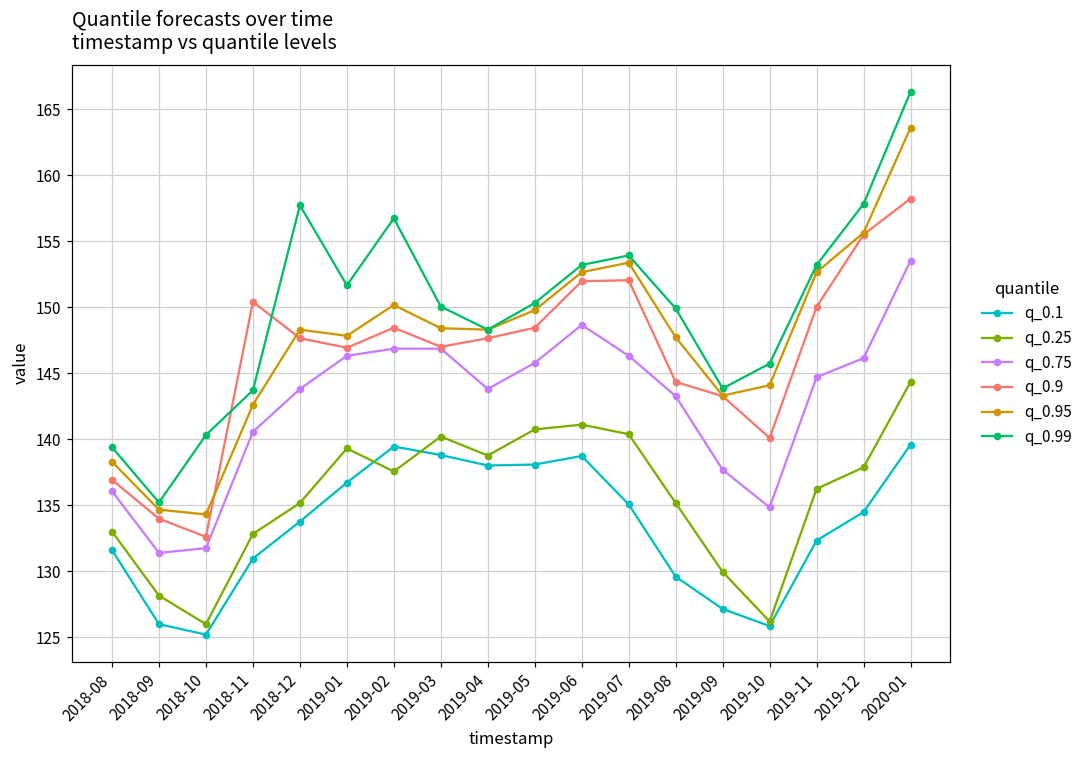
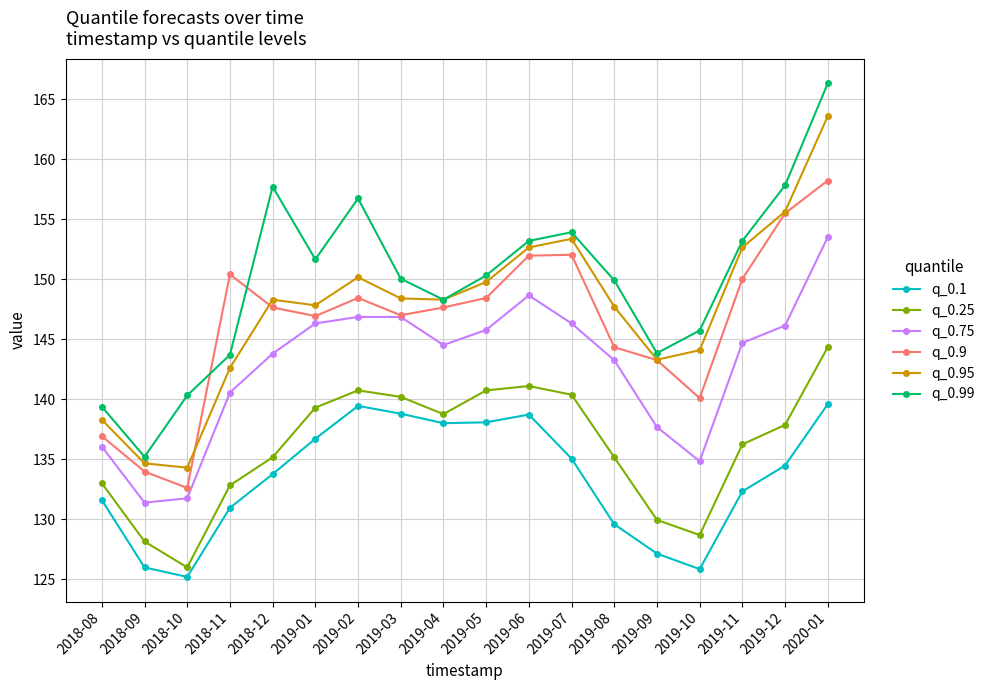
  {
    "q_0.1": {
      "2018-08": 131.6,
      "2018-09": 126.0,
      "2018-10": 125.2,
      "2018-11": 131.0,
      "2018-12": 133.8,
      "2019-01": 136.7,
      "2019-02": 139.5,
      "2019-03": 138.8,
      "2019-04": 138.0,
      "2019-05": 138.1,
      "2019-06": 138.7,
      "2019-07": 135.1,
      "2019-08": 129.6,
      "2019-09": 127.1,
      "2019-10": 125.8,
      "2019-11": 132.3,
      "2019-12": 134.5,
      "2020-01": 139.6
    },
    "q_0.25": {
      "2018-08": 133.0,
      "2018-09": 128.1,
      "2018-10": 126.0,
      "2018-11": 132.8,
      "2018-12": 135.2,
      "2019-01": 139.3,
-     "2019-02": 137.6,
+     "2019-02": 140.7,
      "2019-03": 140.2,
      "2019-04": 138.8,
      "2019-05": 140.7,
      "2019-06": 141.1,
      "2019-07": 140.4,
      "2019-08": 135.2,
      "2019-09": 129.9,
-     "2019-10": 126.2,
+     "2019-10": 128.7,
      "2019-11": 136.2,
      "2019-12": 137.9,
      "2020-01": 144.3
    },
    "q_0.75": {
      "2018-08": 136.1,
      "2018-09": 131.4,
      "2018-10": 131.7,
      "2018-11": 140.6,
      "2018-12": 143.8,
      "2019-01": 146.3,
      "2019-02": 146.9,
-     "2019-04": 143.8,
+     "2019-04": 144.5,
      "2019-05": 145.8,
      "2019-06": 148.7,
      "2019-07": 146.3,
      "2019-08": 143.3,
      "2019-09": 137.7,
      "2019-10": 134.8,
      "2019-11": 144.7,
      "2019-12": 146.1,
      "2020-01": 153.5
    },
    "q_0.9": {
      "2018-08": 136.9,
      "2018-09": 134.0,
      "2018-10": 132.6,
      "2018-11": 150.4,
      "2018-12": 147.7,
      "2019-01": 146.9,
      "2019-02": 148.4,
      "2019-04": 147.7,
      "2019-05": 148.4,
      "2019-06": 152.0,
      "2019-07": 152.0,
      "2019-08": 144.3,
      "2019-10": 140.1,
      "2019-11": 150.0,
      "2020-01": 158.2
    },
    "q_0.95": {
      "2018-08": 138.3,
      "2018-09": 134.7,
      "2018-10": 134.3,
      "2018-11": 142.6,
      "2018-12": 148.3,
      "2019-01": 147.8,
      "2019-02": 150.2,
      "2019-03": 148.4,
      "2019-05": 149.8,
      "2019-06": 152.7,
      "2019-07": 153.4,
      "2019-08": 147.7,
      "2019-10": 144.1,
      "2019-11": 152.7,
      "2020-01": 163.6
    },
    "q_0.99": {
      "2018-08": 139.4,
      "2018-09": 135.2,
      "2018-10": 140.3,
      "2018-11": 143.7,
      "2018-12": 157.7,
      "2019-01": 151.7,
      "2019-02": 156.7,
      "2019-03": 150.1,
      "2019-05": 150.3,
      "2019-06": 153.2,
      "2019-07": 153.9,
      "2019-08": 149.9,
      "2019-09": 143.8,
      "2019-10": 145.7,
      "2019-11": 153.2,
      "2019-12": 157.8,
      "2020-01": 166.3
    }
  }
